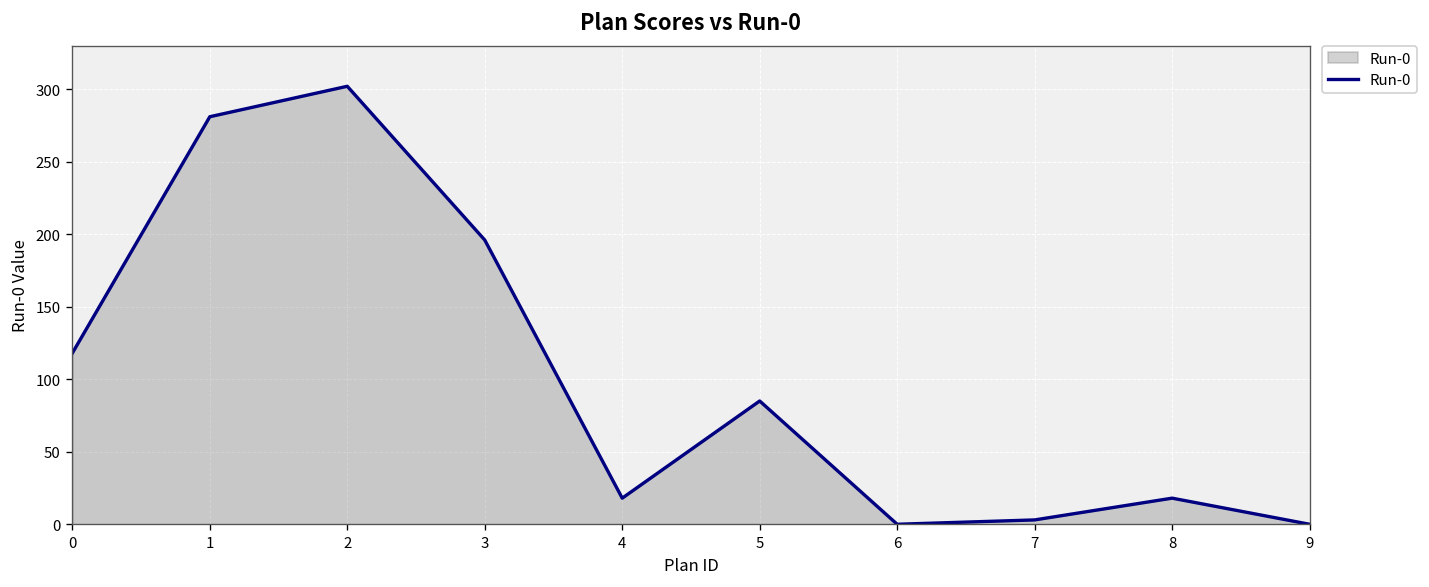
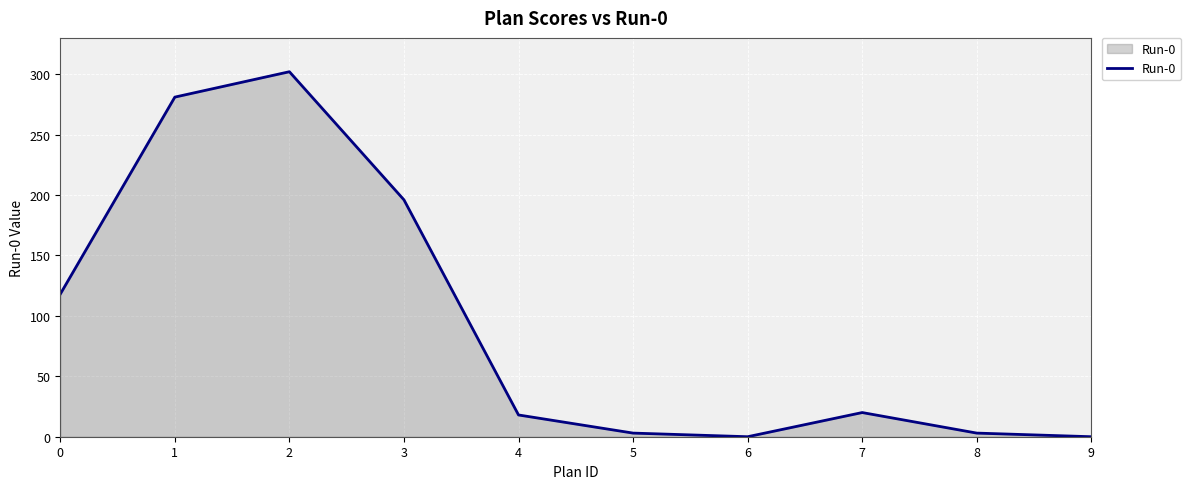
  {
    "0": 118,
    "1": 281,
    "2": 302,
    "3": 196,
    "4": 18,
-   "5": 85,
+   "5": 3,
    "6": 0,
-   "7": 3,
-   "8": 18,
+   "7": 20,
+   "8": 3,
    "9": 0
  }
